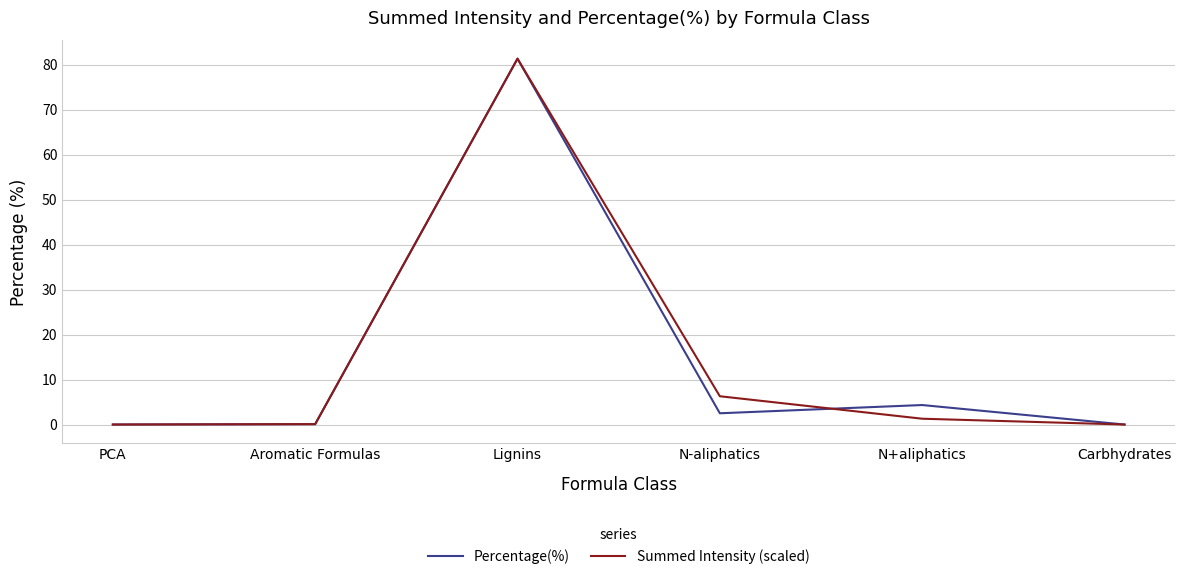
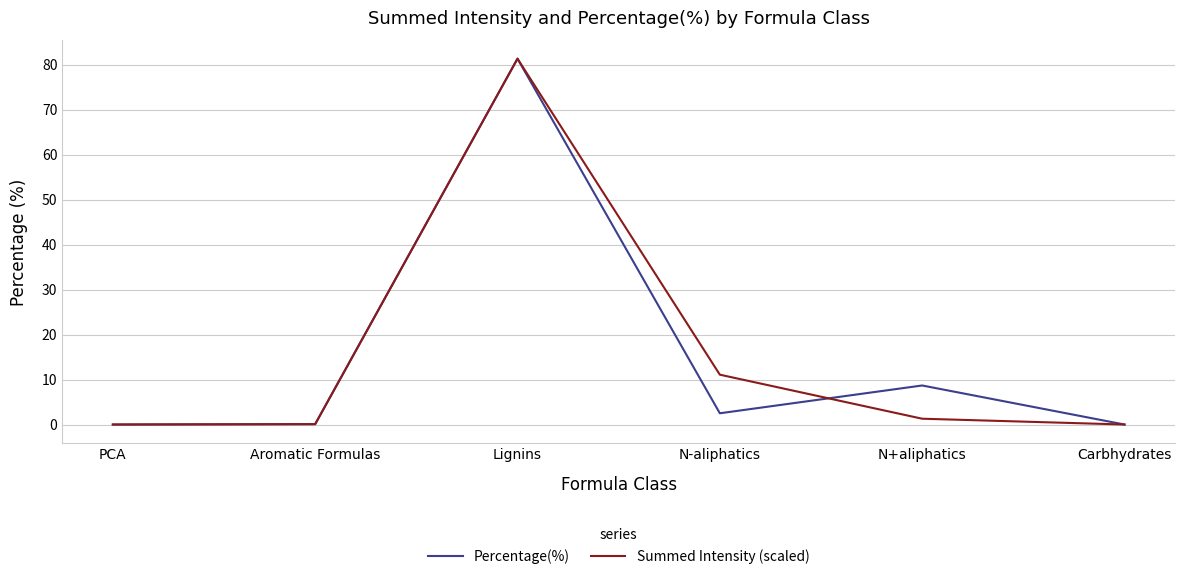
  {
    "Percentage(%)": {
      "N-aliphatics": 3,
-     "N+aliphatics": 4
+     "N+aliphatics": 9
    },
    "Summed Intensity (scaled)": {
-     "N-aliphatics": 6,
+     "N-aliphatics": 11,
      "N+aliphatics": 1
    }
  }
